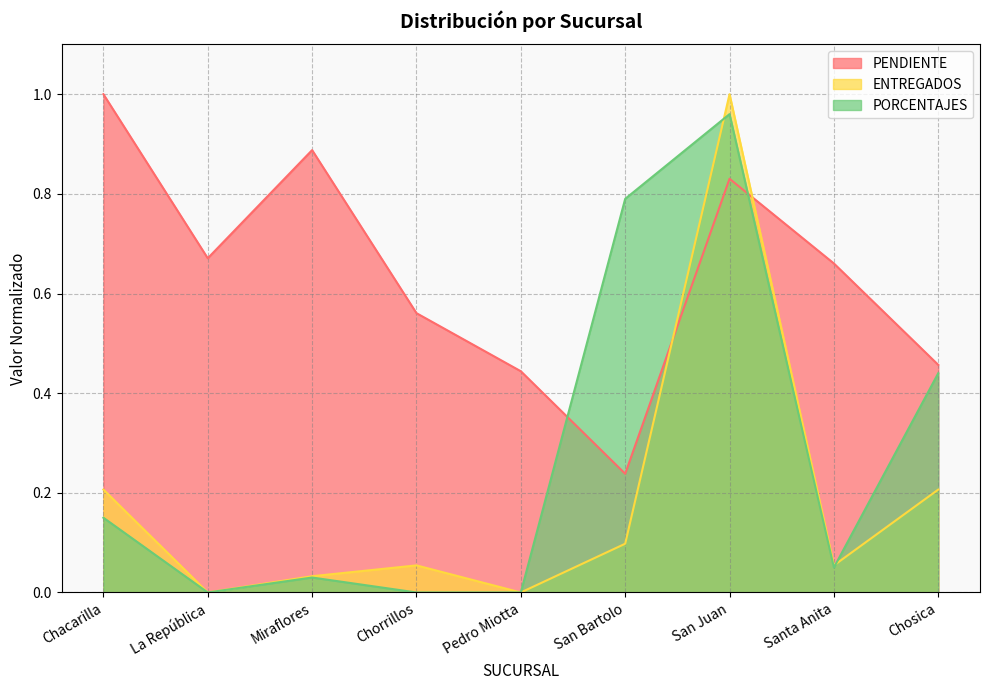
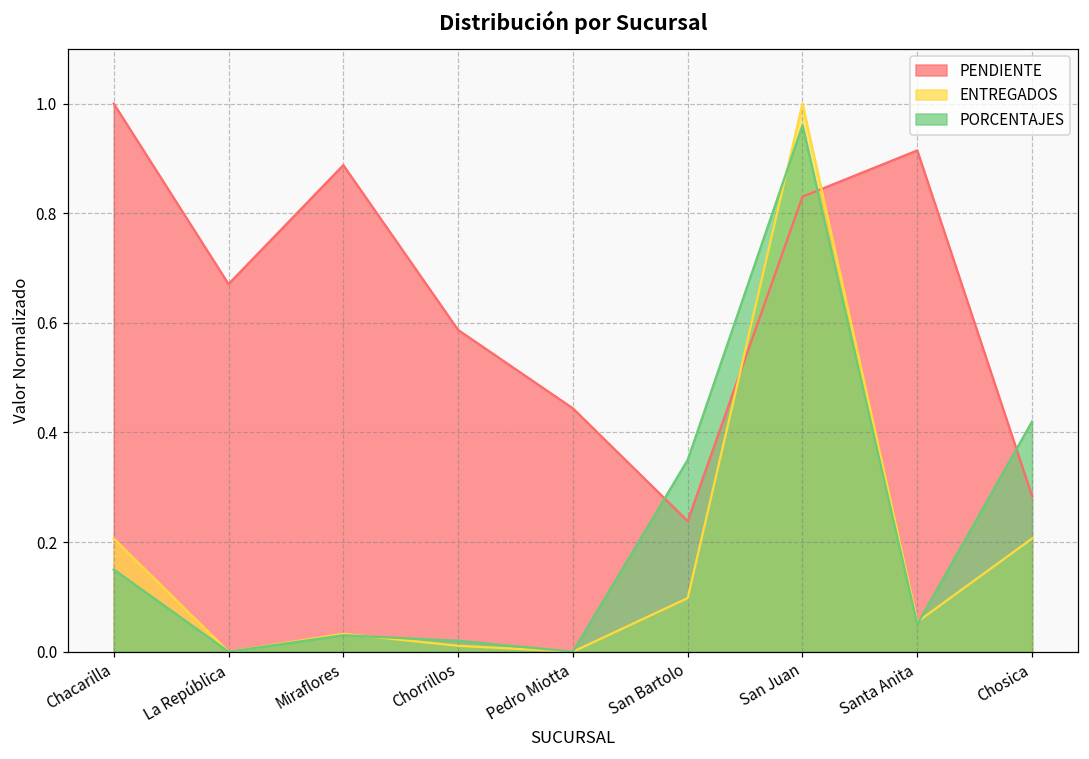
  {
    "PENDIENTE": {
      "Chacarilla": 1.00,
      "La República": 0.67,
      "Miraflores": 0.89,
-     "Chorrillos": 0.56,
+     "Chorrillos": 0.59,
      "Pedro Miotta": 0.44,
      "San Bartolo": 0.24,
      "San Juan": 0.83,
-     "Santa Anita": 0.66,
-     "Chosica": 0.46
+     "Santa Anita": 0.91,
+     "Chosica": 0.28
    },
    "ENTREGADOS": {
      "Chacarilla": 0.21,
-     "Chorrillos": 0.05,
+     "Chorrillos": 0.01,
      "San Bartolo": 0.10,
      "San Juan": 1.00,
      "Chosica": 0.21
    },
    "PORCENTAJES": {
      "Chacarilla": 0.15,
-     "Chorrillos": 0.00,
-     "San Bartolo": 0.79,
+     "Chorrillos": 0.02,
+     "San Bartolo": 0.35,
      "San Juan": 0.96,
-     "Chosica": 0.44
+     "Chosica": 0.42
    }
  }
